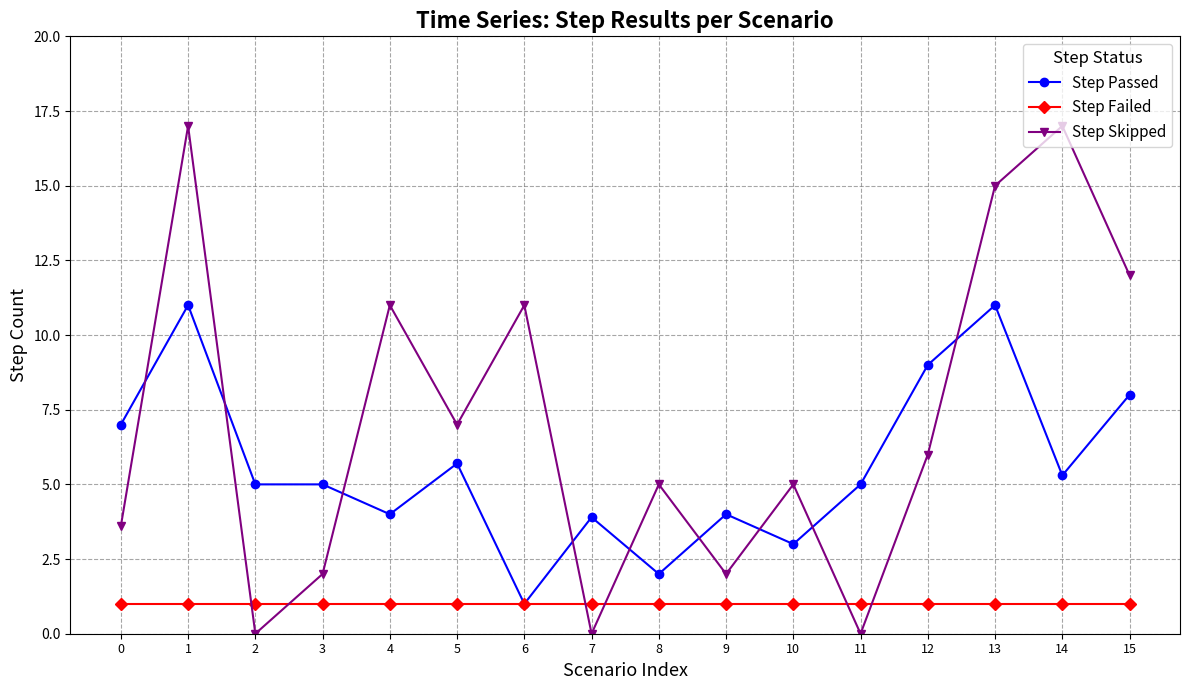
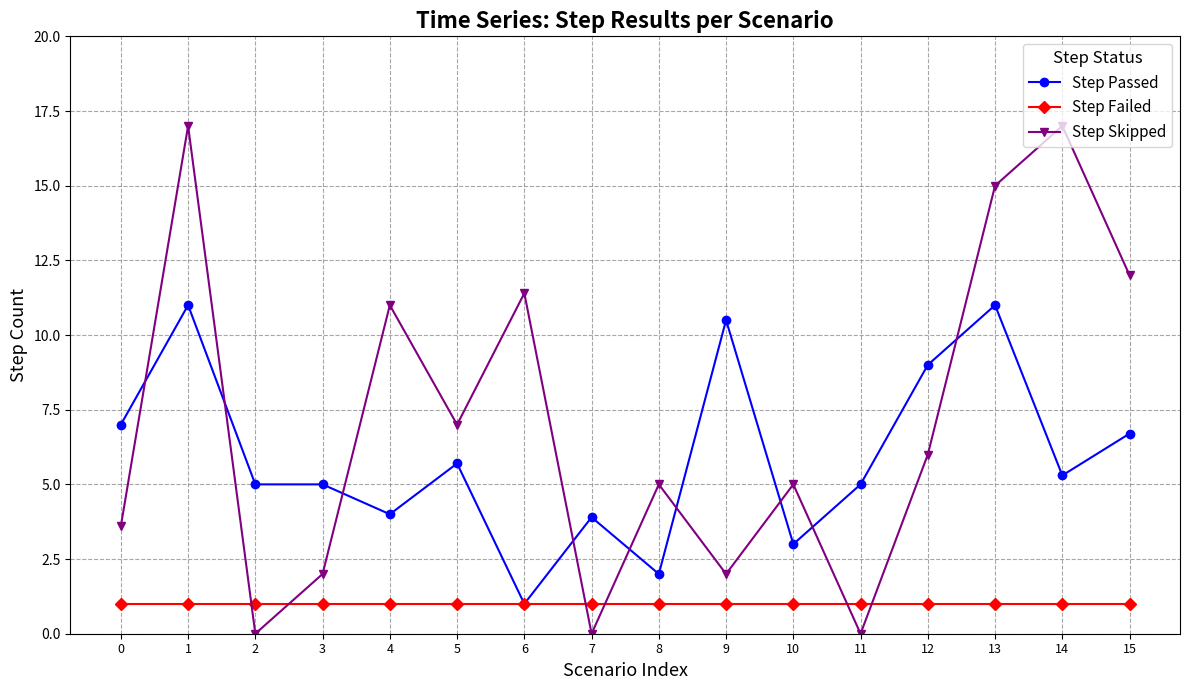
  {
    "Step Passed": {
      "0": 7.0,
      "1": 11.0,
      "2": 5.0,
      "3": 5.0,
      "4": 4.0,
      "5": 5.7,
      "7": 3.9,
      "8": 2.0,
-     "9": 4.0,
+     "9": 10.5,
      "10": 3.0,
      "11": 5.0,
      "12": 9.0,
      "13": 11.0,
      "14": 5.3,
-     "15": 8.0
+     "15": 6.7
    },
    "Step Failed": {
      "0": 1.0,
      "1": 1.0,
      "2": 1.0,
      "3": 1.0,
      "4": 1.0,
      "5": 1.0,
      "7": 1.0,
      "8": 1.0,
      "9": 1.0,
      "10": 1.0,
      "11": 1.0,
      "12": 1.0,
      "13": 1.0,
      "14": 1.0,
      "15": 1.0
    },
    "Step Skipped": {
      "0": 3.6,
      "1": 17.0,
      "2": 0.0,
      "3": 2.0,
      "4": 11.0,
      "5": 7.0,
-     "6": 11.0,
+     "6": 11.4,
      "7": 0.0,
      "8": 5.0,
      "9": 2.0,
      "10": 5.0,
      "11": 0.0,
      "12": 6.0,
      "13": 15.0,
      "15": 12.0
    }
  }
